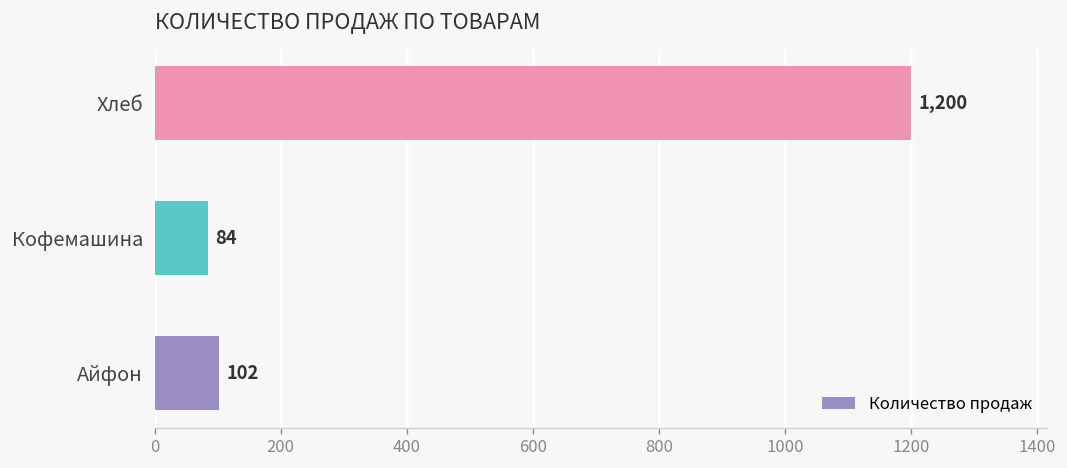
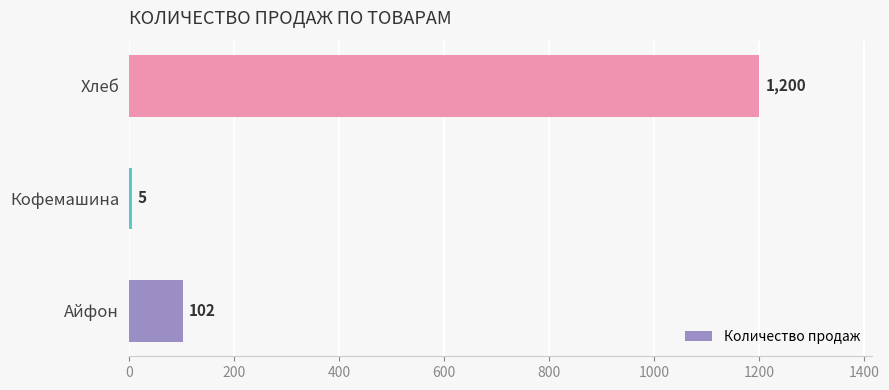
  {
    "Хлеб": "1,200",
-   "Кофемашина": "84",
+   "Кофемашина": "5",
    "Айфон": "102"
  }
